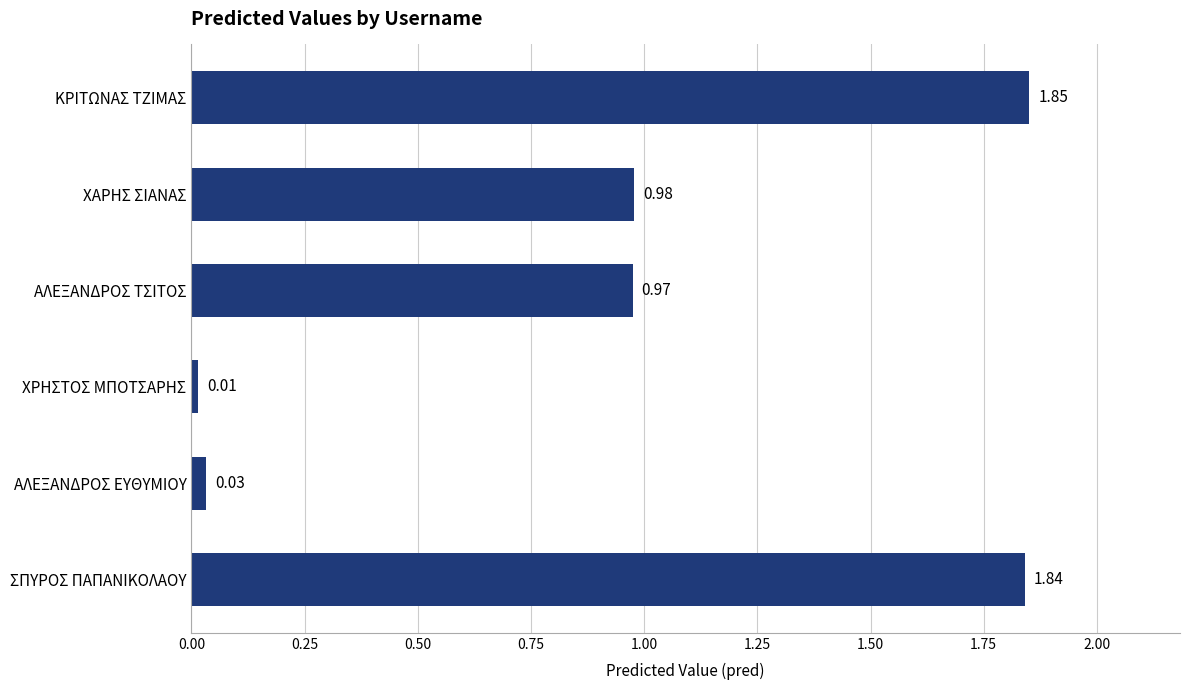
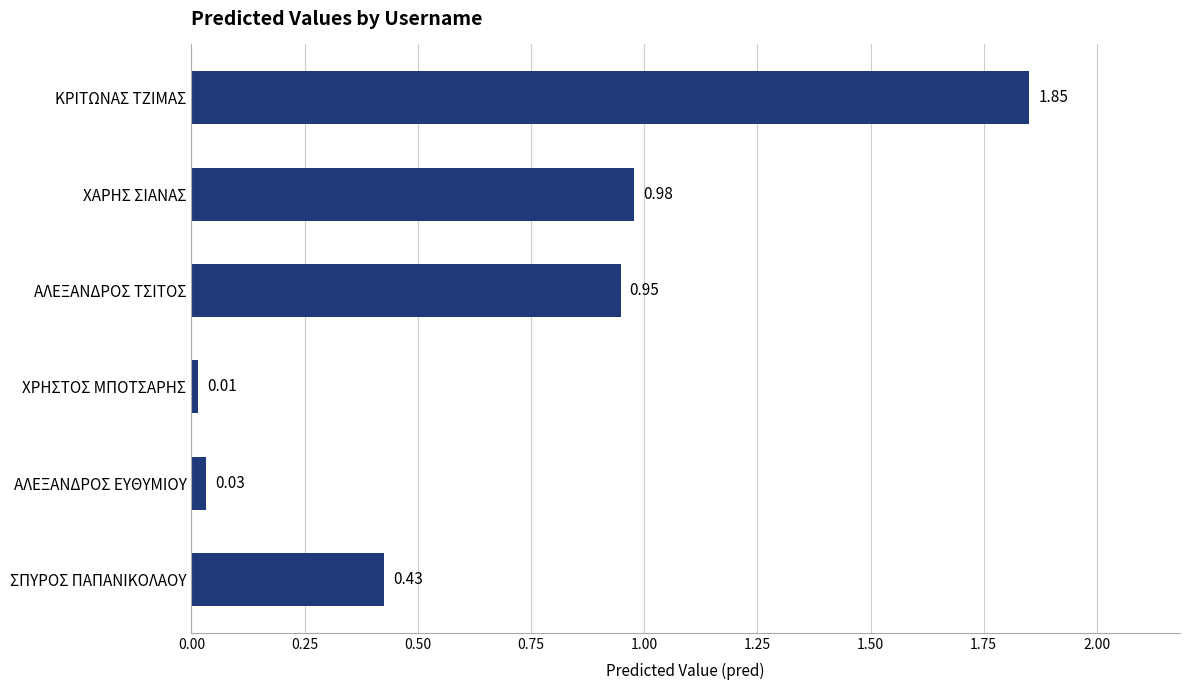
  {
    "ΚΡΙΤΩΝΑΣ ΤΖΙΜΑΣ": 1.85,
    "ΧΑΡΗΣ ΣΙΑΝΑΣ": 0.98,
-   "ΑΛΕΞΑΝΔΡΟΣ ΤΣΙΤΟΣ": 0.97,
+   "ΑΛΕΞΑΝΔΡΟΣ ΤΣΙΤΟΣ": 0.95,
    "ΧΡΗΣΤΟΣ ΜΠΟΤΣΑΡΗΣ": 0.01,
    "ΑΛΕΞΑΝΔΡΟΣ ΕΥΘΥΜΙΟΥ": 0.03,
-   "ΣΠΥΡΟΣ ΠΑΠΑΝΙΚΟΛΑΟΥ": 1.84
+   "ΣΠΥΡΟΣ ΠΑΠΑΝΙΚΟΛΑΟΥ": 0.43
  }
